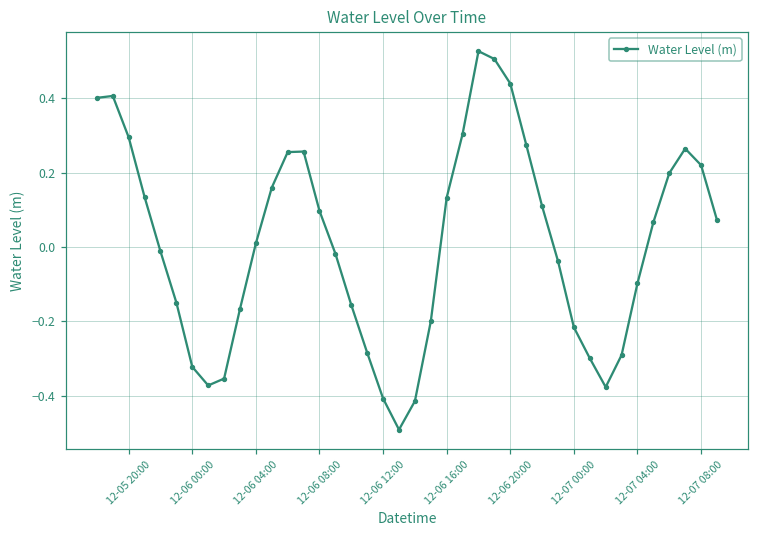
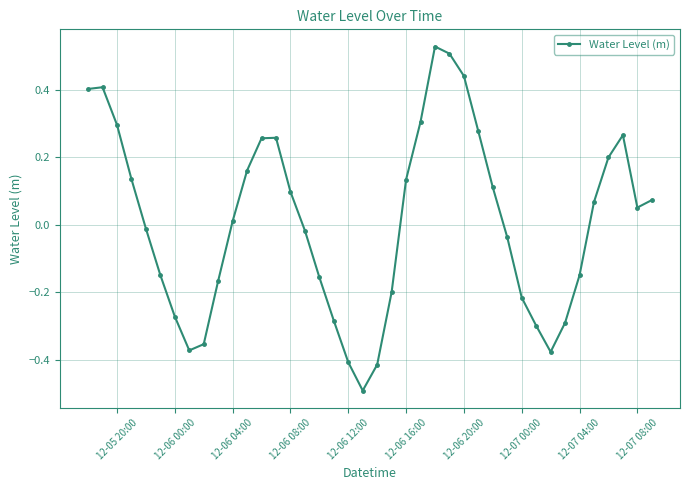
  {
    "12-05 20:00": 0.30,
-   "12-06 00:00": -0.32,
+   "12-06 00:00": -0.27,
    "12-06 04:00": 0.01,
    "12-06 08:00": 0.10,
    "12-06 12:00": -0.41,
    "12-06 16:00": 0.13,
    "12-06 20:00": 0.44,
    "12-07 00:00": -0.22,
-   "12-07 04:00": -0.10,
-   "12-07 08:00": 0.22
+   "12-07 04:00": -0.15,
+   "12-07 08:00": 0.05
  }
